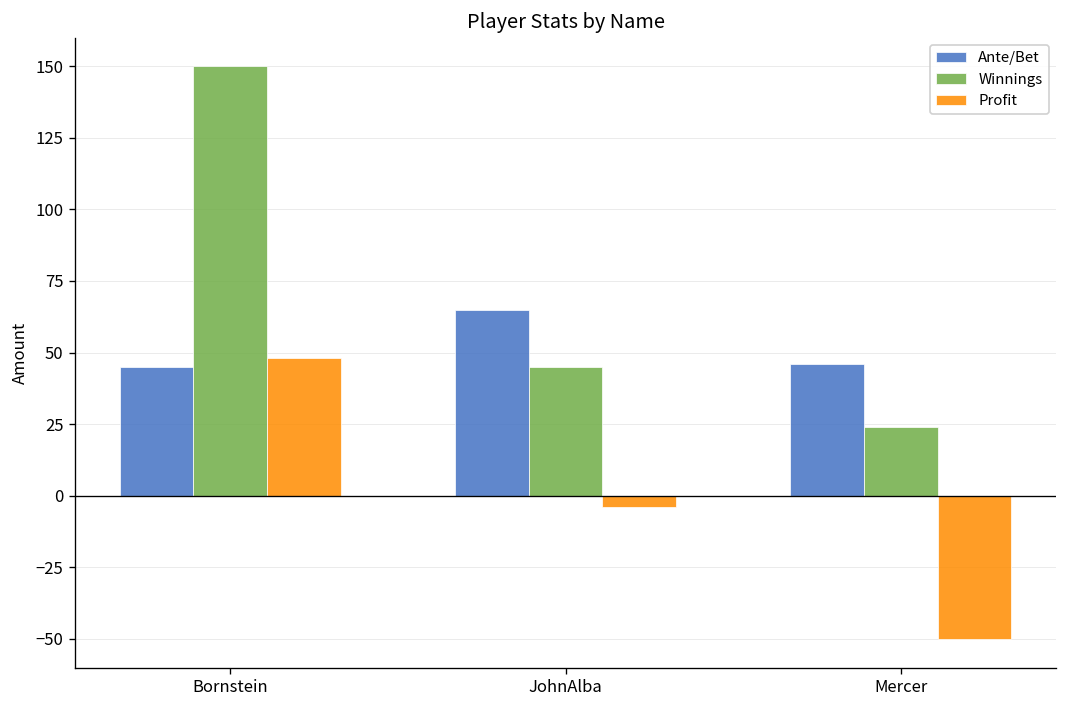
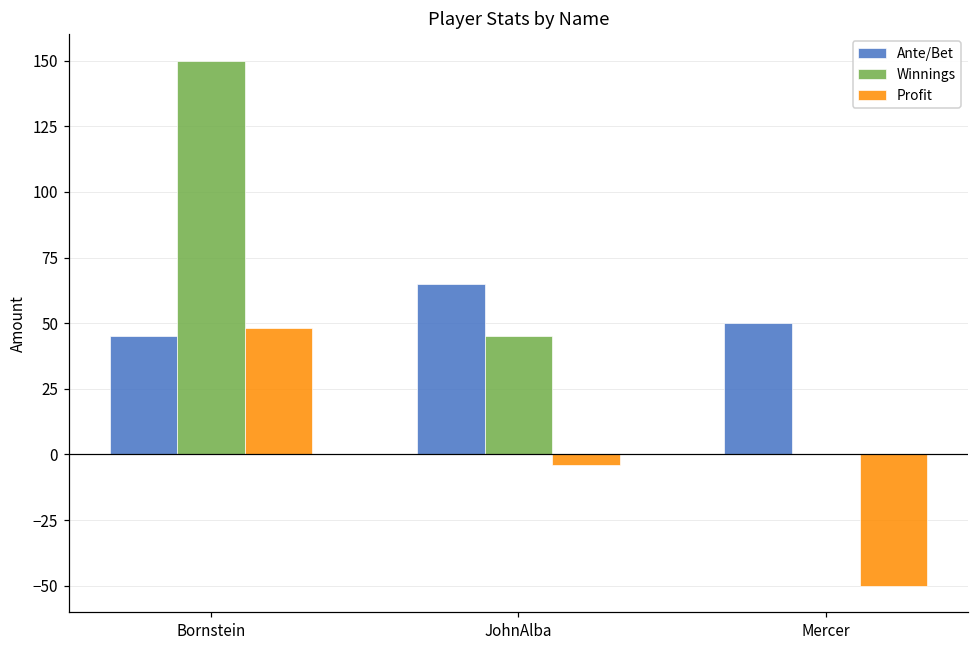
  {
    "Ante/Bet": {
      "Bornstein": 45,
      "JohnAlba": 65,
-     "Mercer": 46
+     "Mercer": 50
    },
    "Winnings": {
      "Bornstein": 150,
      "JohnAlba": 45,
-     "Mercer": 24
+     "Mercer": 0
    },
    "Profit": {
      "Bornstein": 48,
      "JohnAlba": -4,
      "Mercer": -50
    }
  }
